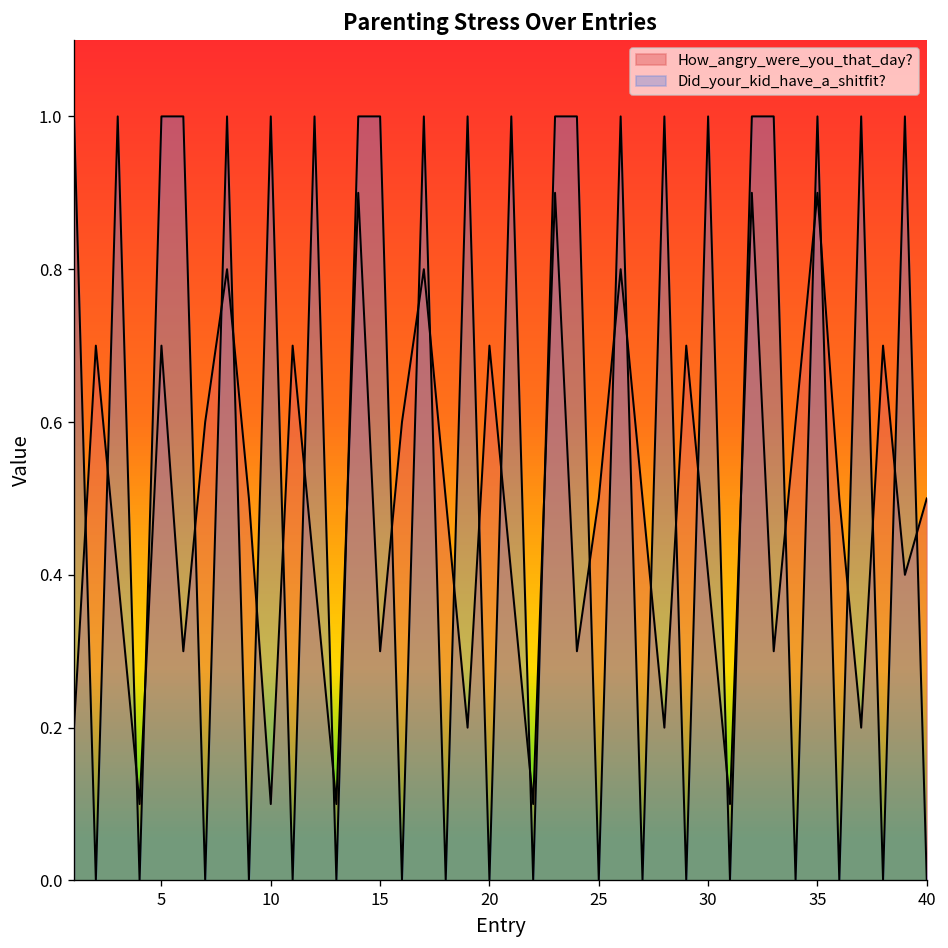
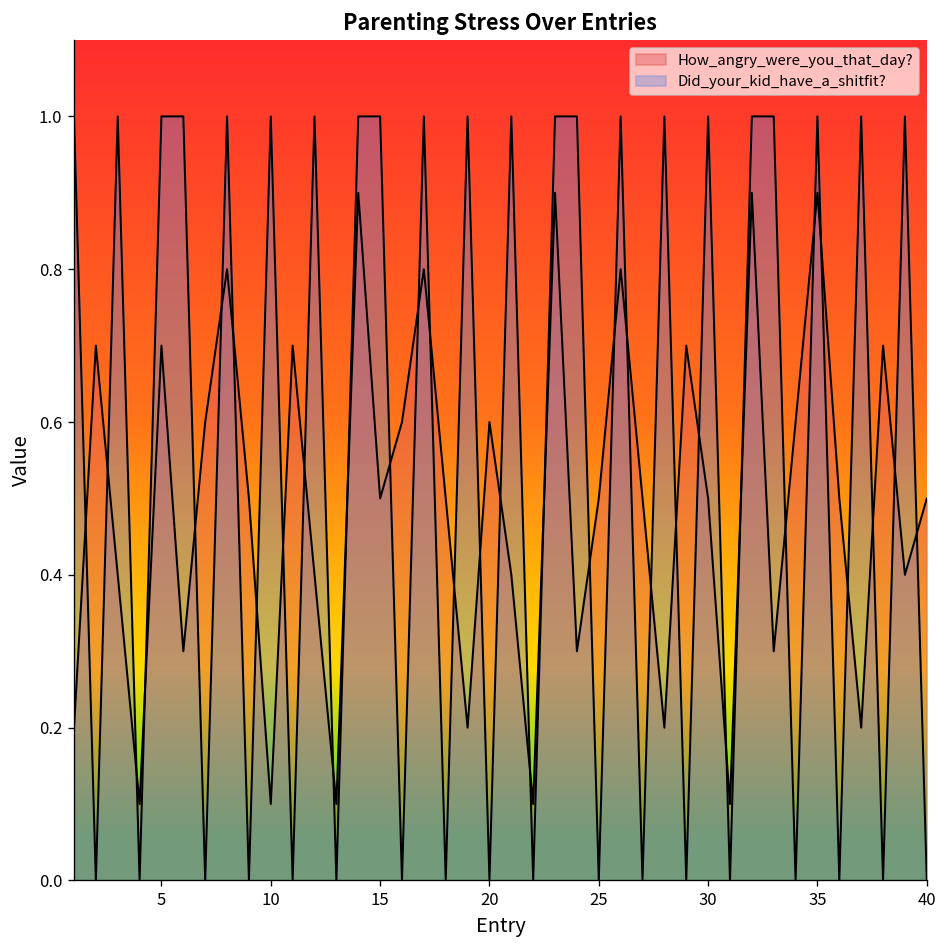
  {
    "How_angry_were_you_that_day?": {
      "5": 0.7,
      "10": 0.1,
-     "15": 0.3,
-     "20": 0.7,
+     "15": 0.5,
+     "20": 0.6,
      "25": 0.5,
-     "30": 0.4,
+     "30": 0.5,
      "35": 0.9,
      "40": 0.5
    },
    "Did_your_kid_have_a_shitfit?": {
      "5": 1.0,
      "10": 1.0,
      "15": 1.0,
      "20": 0.0,
      "25": 0.0,
      "30": 1.0,
      "35": 1.0,
      "40": 0.0
    }
  }
